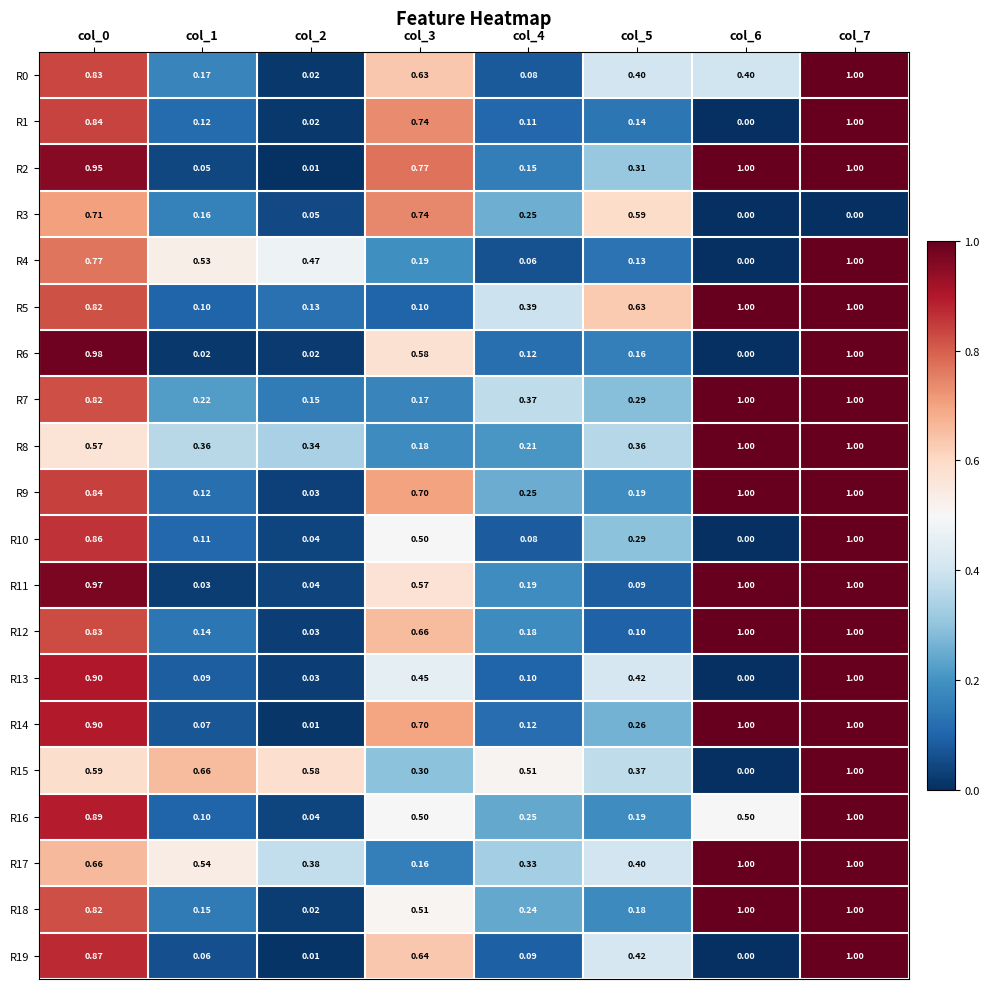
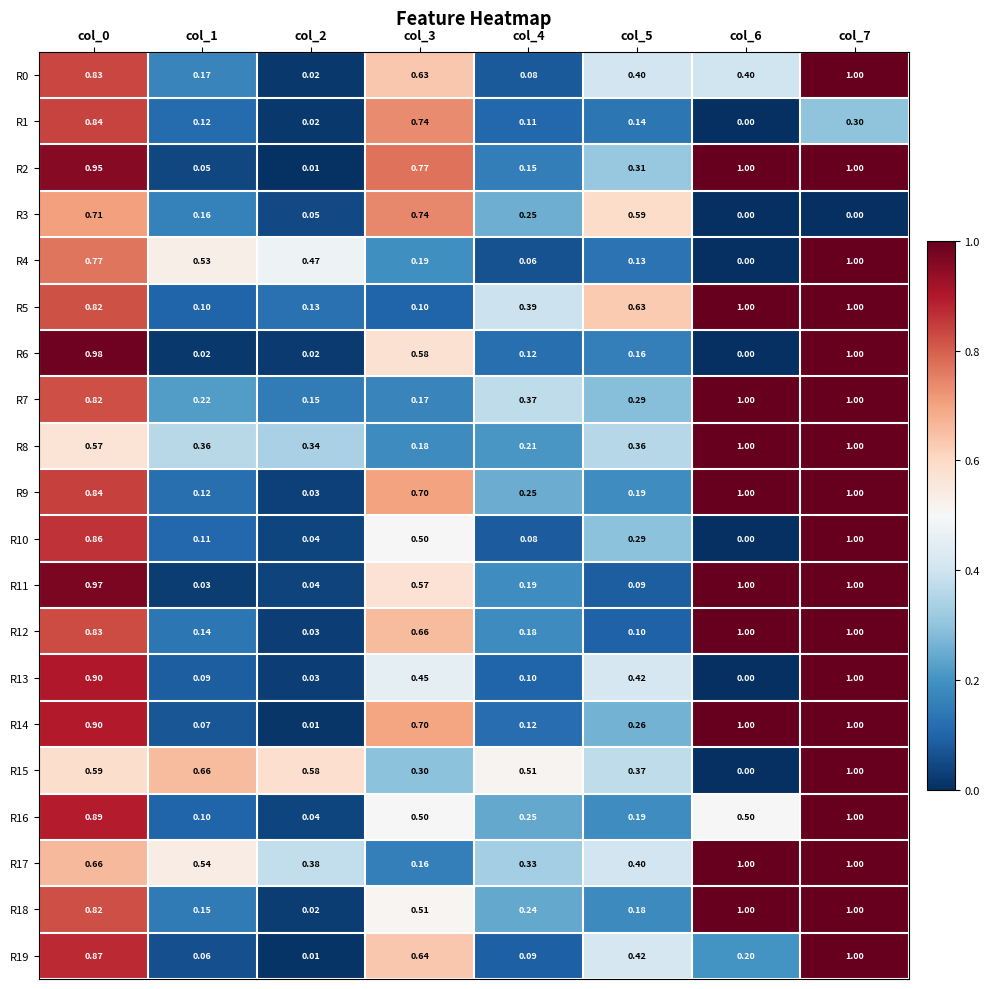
  {
    "R0": {
      "col_0": 0.83,
      "col_1": 0.17,
      "col_2": 0.02,
      "col_3": 0.63,
      "col_4": 0.08,
      "col_5": 0.40,
      "col_6": 0.40,
      "col_7": 1.00
    },
    "R1": {
      "col_0": 0.84,
      "col_1": 0.12,
      "col_2": 0.02,
      "col_3": 0.74,
      "col_4": 0.11,
      "col_5": 0.14,
      "col_6": 0.00,
-     "col_7": 1.00
+     "col_7": 0.30
    },
    "R2": {
      "col_0": 0.95,
      "col_1": 0.05,
      "col_2": 0.01,
      "col_3": 0.77,
      "col_4": 0.15,
      "col_5": 0.31,
      "col_6": 1.00,
      "col_7": 1.00
    },
    "R3": {
      "col_0": 0.71,
      "col_1": 0.16,
      "col_2": 0.05,
      "col_3": 0.74,
      "col_4": 0.25,
      "col_5": 0.59,
      "col_6": 0.00,
      "col_7": 0.00
    },
    "R4": {
      "col_0": 0.77,
      "col_1": 0.53,
      "col_2": 0.47,
      "col_3": 0.19,
      "col_4": 0.06,
      "col_5": 0.13,
      "col_6": 0.00,
      "col_7": 1.00
    },
    "R5": {
      "col_0": 0.82,
      "col_1": 0.10,
      "col_2": 0.13,
      "col_3": 0.10,
      "col_4": 0.39,
      "col_5": 0.63,
      "col_6": 1.00,
      "col_7": 1.00
    },
    "R6": {
      "col_0": 0.98,
      "col_1": 0.02,
      "col_2": 0.02,
      "col_3": 0.58,
      "col_4": 0.12,
      "col_5": 0.16,
      "col_6": 0.00,
      "col_7": 1.00
    },
    "R7": {
      "col_0": 0.82,
      "col_1": 0.22,
      "col_2": 0.15,
      "col_3": 0.17,
      "col_4": 0.37,
      "col_5": 0.29,
      "col_6": 1.00,
      "col_7": 1.00
    },
    "R8": {
      "col_0": 0.57,
      "col_1": 0.36,
      "col_2": 0.34,
      "col_3": 0.18,
      "col_4": 0.21,
      "col_5": 0.36,
      "col_6": 1.00,
      "col_7": 1.00
    },
    "R9": {
      "col_0": 0.84,
      "col_1": 0.12,
      "col_2": 0.03,
      "col_3": 0.70,
      "col_4": 0.25,
      "col_5": 0.19,
      "col_6": 1.00,
      "col_7": 1.00
    },
    "R10": {
      "col_0": 0.86,
      "col_1": 0.11,
      "col_2": 0.04,
      "col_3": 0.50,
      "col_4": 0.08,
      "col_5": 0.29,
      "col_6": 0.00,
      "col_7": 1.00
    },
    "R11": {
      "col_0": 0.97,
      "col_1": 0.03,
      "col_2": 0.04,
      "col_3": 0.57,
      "col_4": 0.19,
      "col_5": 0.09,
      "col_6": 1.00,
      "col_7": 1.00
    },
    "R12": {
      "col_0": 0.83,
      "col_1": 0.14,
      "col_2": 0.03,
      "col_3": 0.66,
      "col_4": 0.18,
      "col_5": 0.10,
      "col_6": 1.00,
      "col_7": 1.00
    },
    "R13": {
      "col_0": 0.90,
      "col_1": 0.09,
      "col_2": 0.03,
      "col_3": 0.45,
      "col_4": 0.10,
      "col_5": 0.42,
      "col_6": 0.00,
      "col_7": 1.00
    },
    "R14": {
      "col_0": 0.90,
      "col_1": 0.07,
      "col_2": 0.01,
      "col_3": 0.70,
      "col_4": 0.12,
      "col_5": 0.26,
      "col_6": 1.00,
      "col_7": 1.00
    },
    "R15": {
      "col_0": 0.59,
      "col_1": 0.66,
      "col_2": 0.58,
      "col_3": 0.30,
      "col_4": 0.51,
      "col_5": 0.37,
      "col_6": 0.00,
      "col_7": 1.00
    },
    "R16": {
      "col_0": 0.89,
      "col_1": 0.10,
      "col_2": 0.04,
      "col_3": 0.50,
      "col_4": 0.25,
      "col_5": 0.19,
      "col_6": 0.50,
      "col_7": 1.00
    },
    "R17": {
      "col_0": 0.66,
      "col_1": 0.54,
      "col_2": 0.38,
      "col_3": 0.16,
      "col_4": 0.33,
      "col_5": 0.40,
      "col_6": 1.00,
      "col_7": 1.00
    },
    "R18": {
      "col_0": 0.82,
      "col_1": 0.15,
      "col_2": 0.02,
      "col_3": 0.51,
      "col_4": 0.24,
      "col_5": 0.18,
      "col_6": 1.00,
      "col_7": 1.00
    },
    "R19": {
      "col_0": 0.87,
      "col_1": 0.06,
      "col_2": 0.01,
      "col_3": 0.64,
      "col_4": 0.09,
      "col_5": 0.42,
-     "col_6": 0.00,
+     "col_6": 0.20,
      "col_7": 1.00
    }
  }
